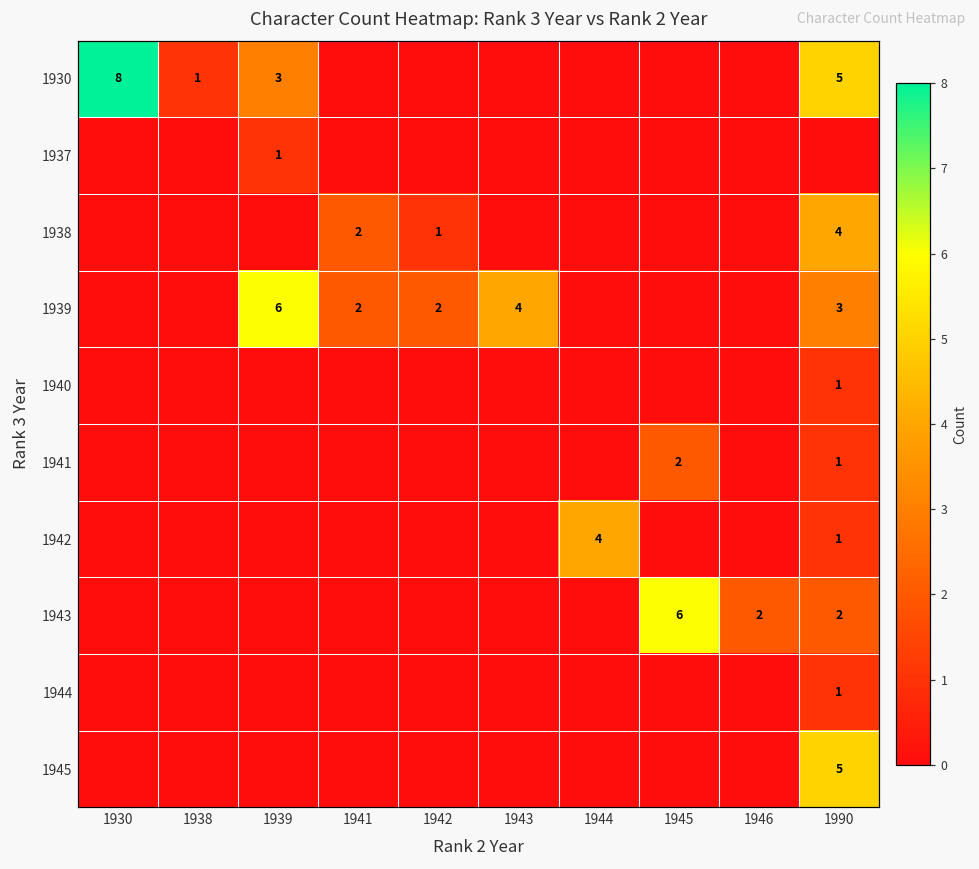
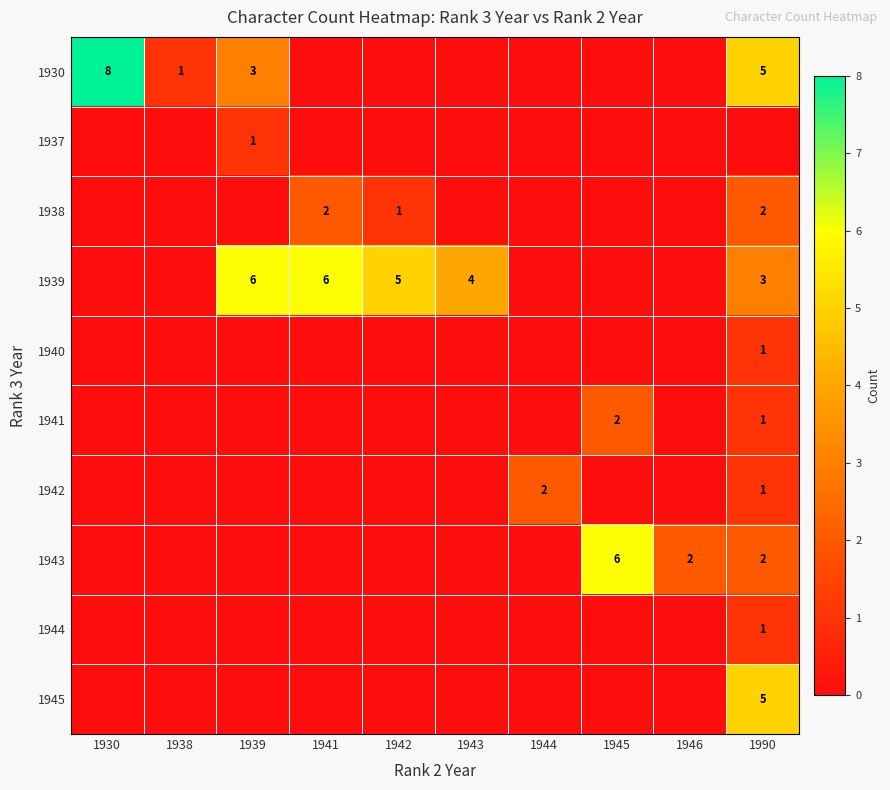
  {
    "1930": {
      "1930": 8,
      "1938": 1,
      "1939": 3,
      "1990": 5
    },
    "1937": {
      "1939": 1
    },
    "1938": {
      "1941": 2,
      "1942": 1,
-     "1990": 4
+     "1990": 2
    },
    "1939": {
      "1939": 6,
-     "1941": 2,
-     "1942": 2,
+     "1941": 6,
+     "1942": 5,
      "1943": 4,
      "1990": 3
    },
    "1940": {
      "1990": 1
    },
    "1941": {
      "1945": 2,
      "1990": 1
    },
    "1942": {
-     "1944": 4,
+     "1944": 2,
      "1990": 1
    },
    "1943": {
      "1945": 6,
      "1946": 2,
      "1990": 2
    },
    "1944": {
      "1990": 1
    },
    "1945": {
      "1990": 5
    }
  }
